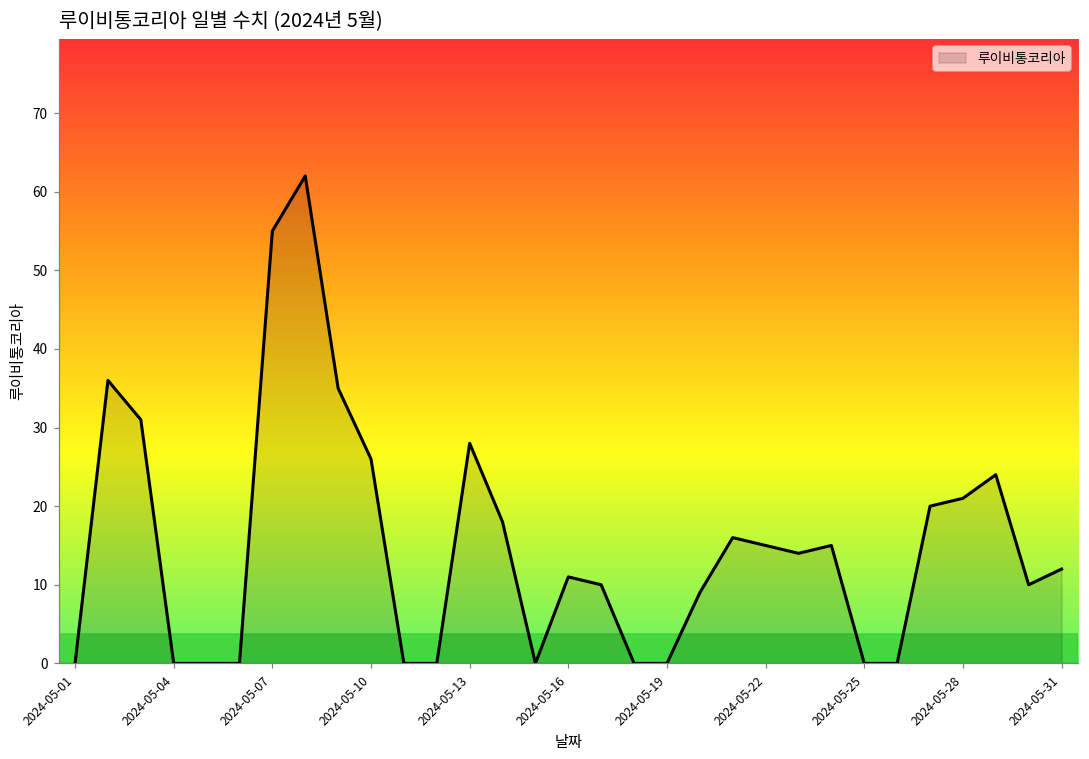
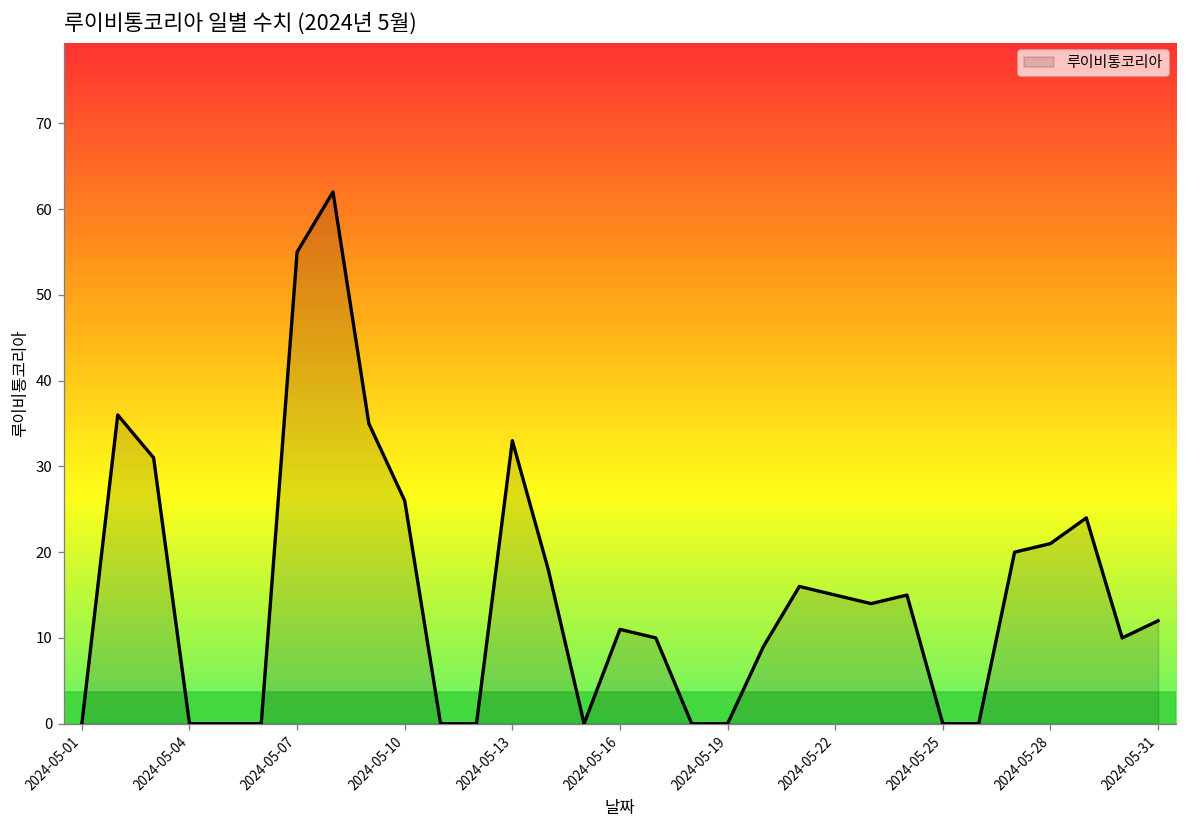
  {
    "2024-05-07": 55,
    "2024-05-10": 26,
-   "2024-05-13": 28,
+   "2024-05-13": 33,
    "2024-05-16": 11,
    "2024-05-22": 15,
    "2024-05-28": 21,
    "2024-05-31": 12
  }
